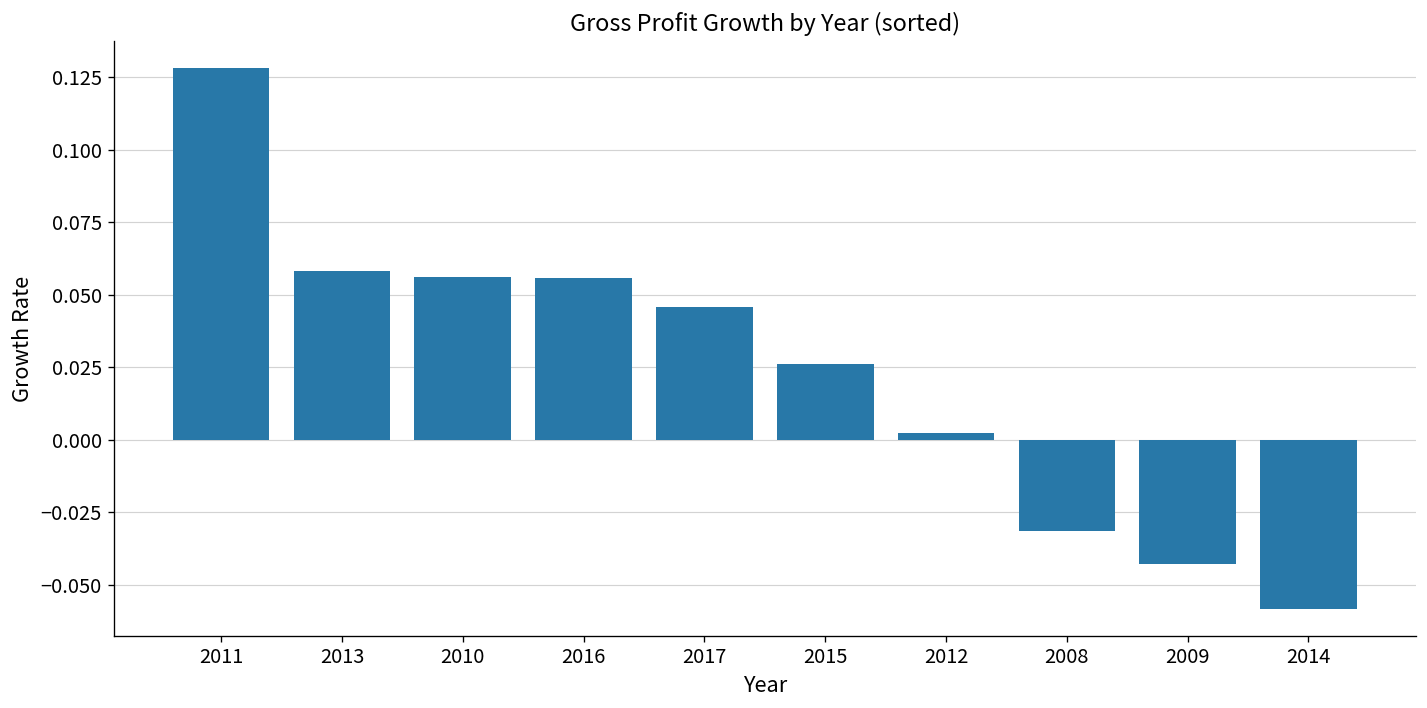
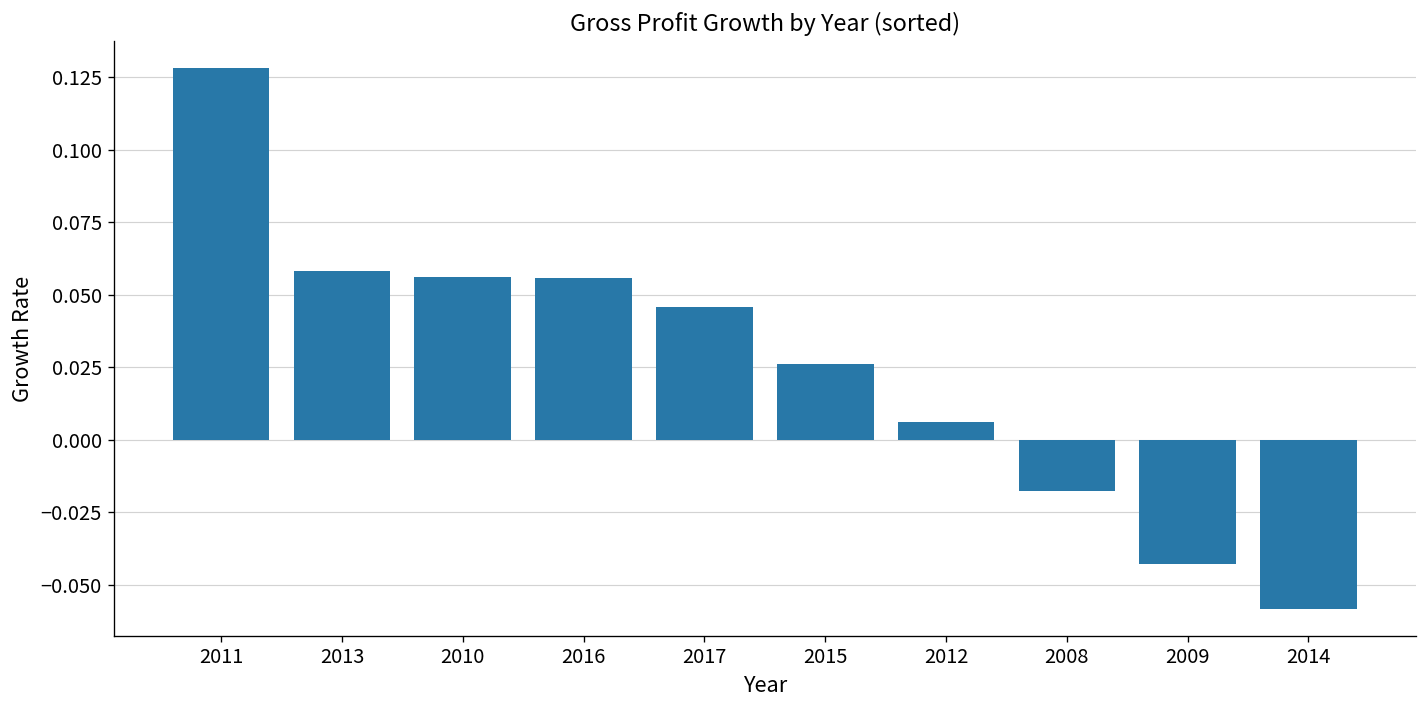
  {
    "2011": 0.128,
    "2013": 0.058,
    "2010": 0.056,
    "2016": 0.056,
    "2017": 0.046,
    "2015": 0.026,
-   "2012": 0.003,
-   "2008": -0.031,
+   "2012": 0.006,
+   "2008": -0.018,
    "2009": -0.043,
    "2014": -0.058
  }
